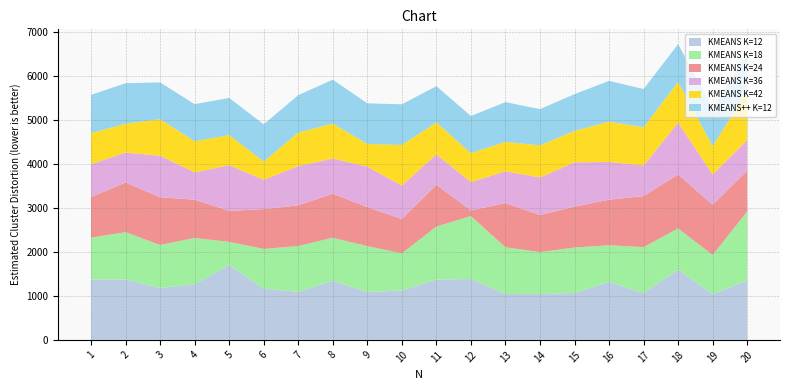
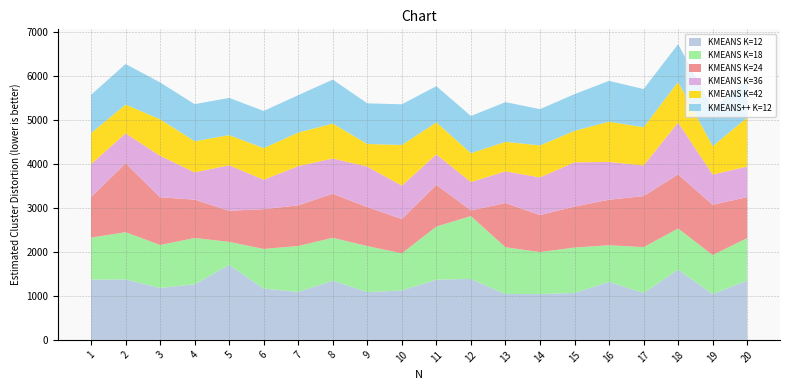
  {
    "KMEANS K=18": {
      "1": 1000,
      "2": 1100,
      "3": 1000,
      "4": 1100,
      "5": 500,
      "6": 900,
      "7": 1000,
      "8": 1000,
      "9": 1000,
      "10": 800,
      "11": 1200,
      "12": 1400,
      "13": 1100,
      "14": 1000,
      "15": 1000,
      "16": 800,
      "17": 1000,
      "18": 900,
      "19": 900,
-     "20": 1600
+     "20": 1000
    },
    "KMEANS K=24": {
      "1": 900,
-     "2": 1100,
+     "2": 1600,
      "3": 1100,
      "4": 900,
      "5": 700,
      "6": 900,
      "7": 900,
      "8": 1000,
      "9": 900,
      "10": 800,
      "11": 900,
      "12": 100,
      "13": 1000,
      "14": 800,
      "15": 900,
      "16": 1000,
      "17": 1200,
      "18": 1200,
      "19": 1100,
      "20": 900
    },
    "KMEANS K=42": {
      "1": 700,
      "2": 700,
      "3": 800,
      "4": 700,
      "5": 700,
-     "6": 400,
+     "6": 700,
      "7": 800,
      "8": 800,
      "9": 500,
      "10": 900,
      "11": 700,
      "12": 700,
      "13": 700,
      "14": 700,
      "15": 700,
      "16": 900,
      "17": 900,
      "18": 900,
      "19": 600
    }
  }
